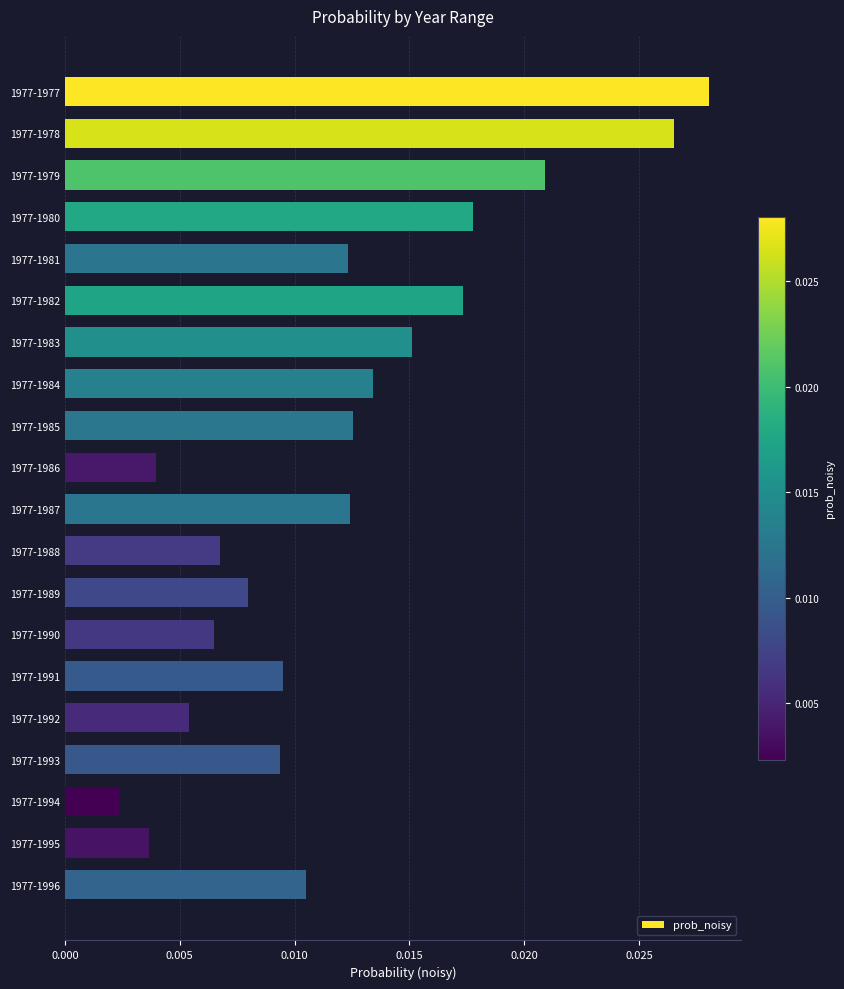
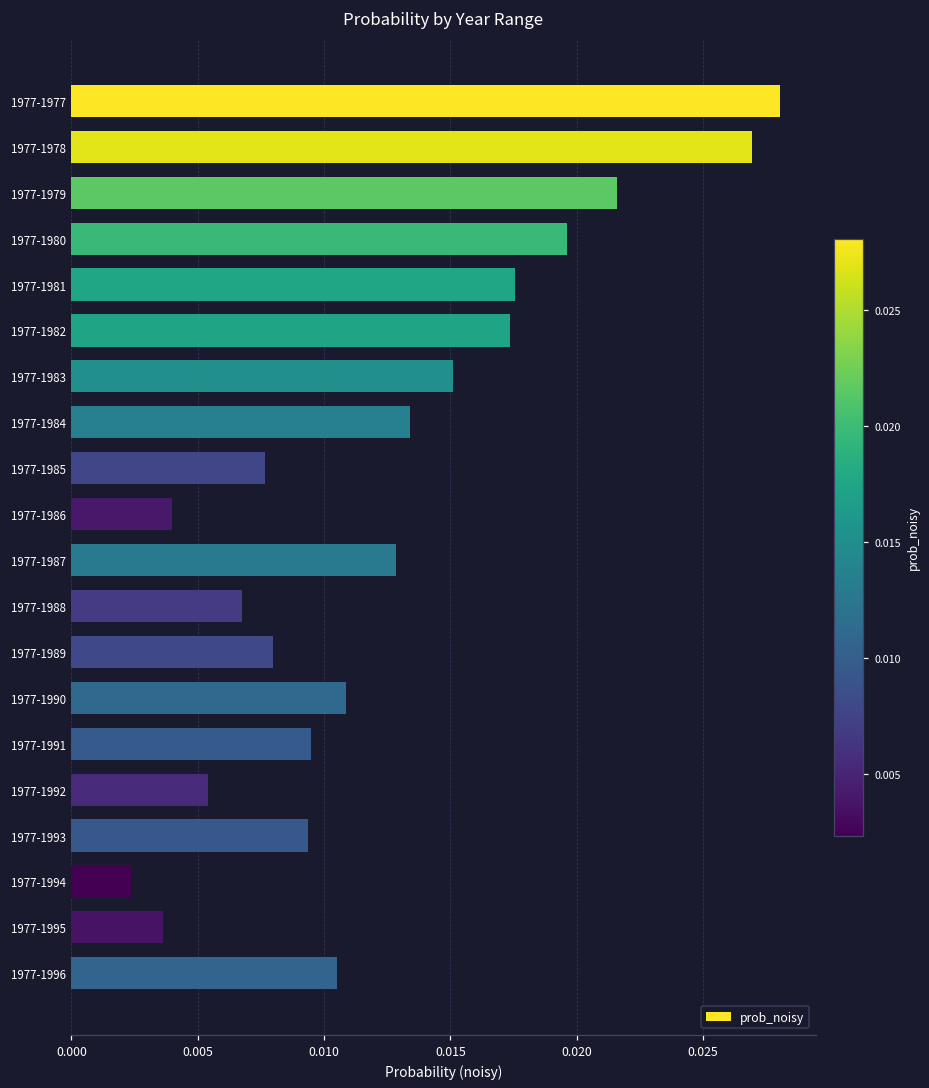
  {
    "1977-1977": 0.0281,
-   "1977-1978": 0.0265,
-   "1977-1979": 0.0209,
-   "1977-1980": 0.0178,
-   "1977-1981": 0.0123,
+   "1977-1978": 0.0269,
+   "1977-1979": 0.0216,
+   "1977-1980": 0.0196,
+   "1977-1981": 0.0176,
    "1977-1982": 0.0174,
    "1977-1983": 0.0151,
    "1977-1984": 0.0134,
-   "1977-1985": 0.0126,
+   "1977-1985": 0.0077,
    "1977-1986": 0.0040,
-   "1977-1987": 0.0124,
+   "1977-1987": 0.0128,
    "1977-1988": 0.0068,
    "1977-1989": 0.0080,
-   "1977-1990": 0.0065,
+   "1977-1990": 0.0109,
    "1977-1991": 0.0095,
    "1977-1992": 0.0054,
    "1977-1993": 0.0094,
    "1977-1994": 0.0023,
    "1977-1995": 0.0036,
    "1977-1996": 0.0105
  }
